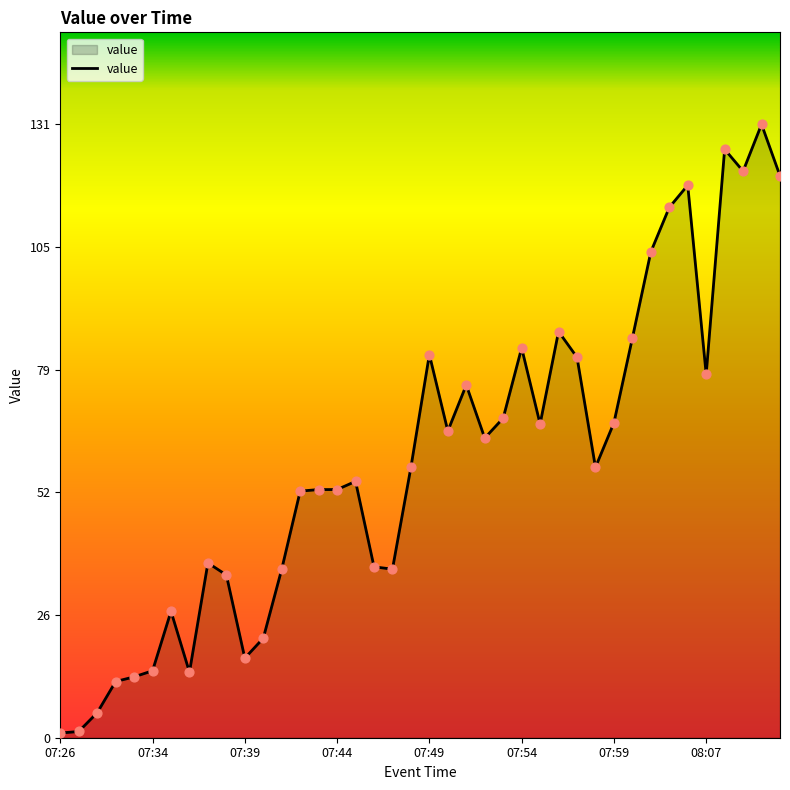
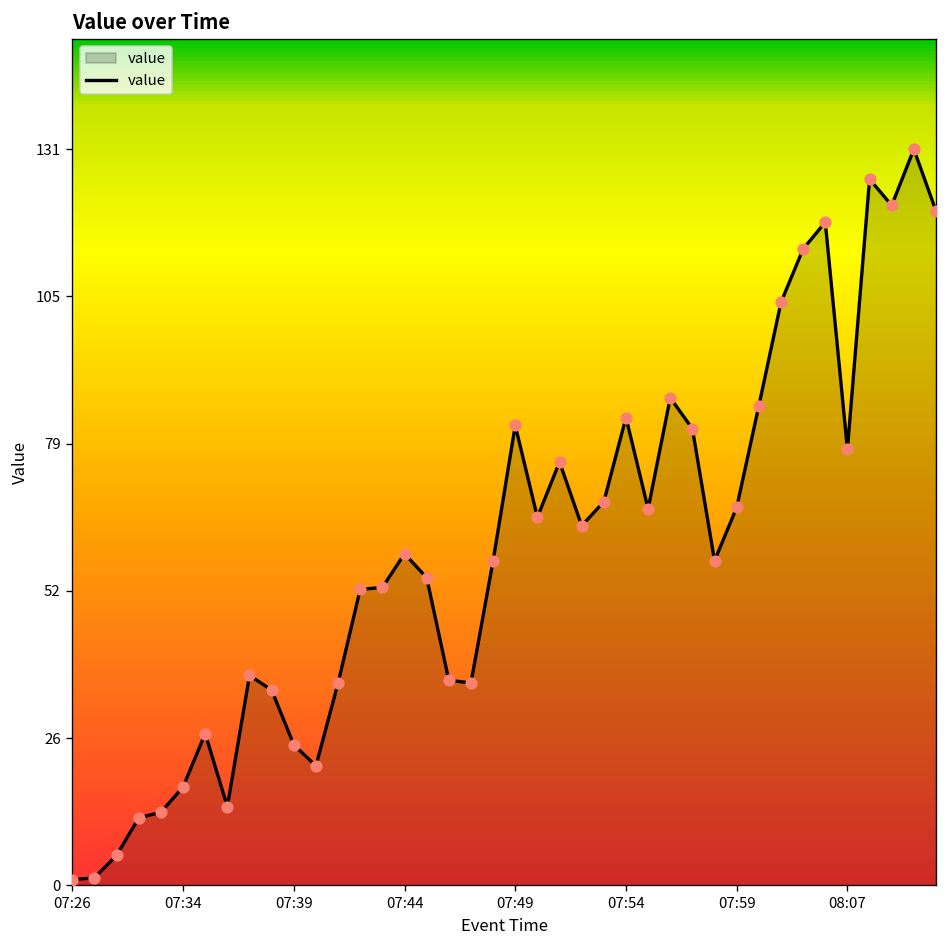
  {
    "07:26": 1,
-   "07:34": 14,
-   "07:39": 17,
-   "07:44": 53,
+   "07:34": 18,
+   "07:39": 25,
+   "07:44": 59,
    "07:49": 82,
    "07:54": 83,
    "07:59": 67,
    "08:07": 78
  }
